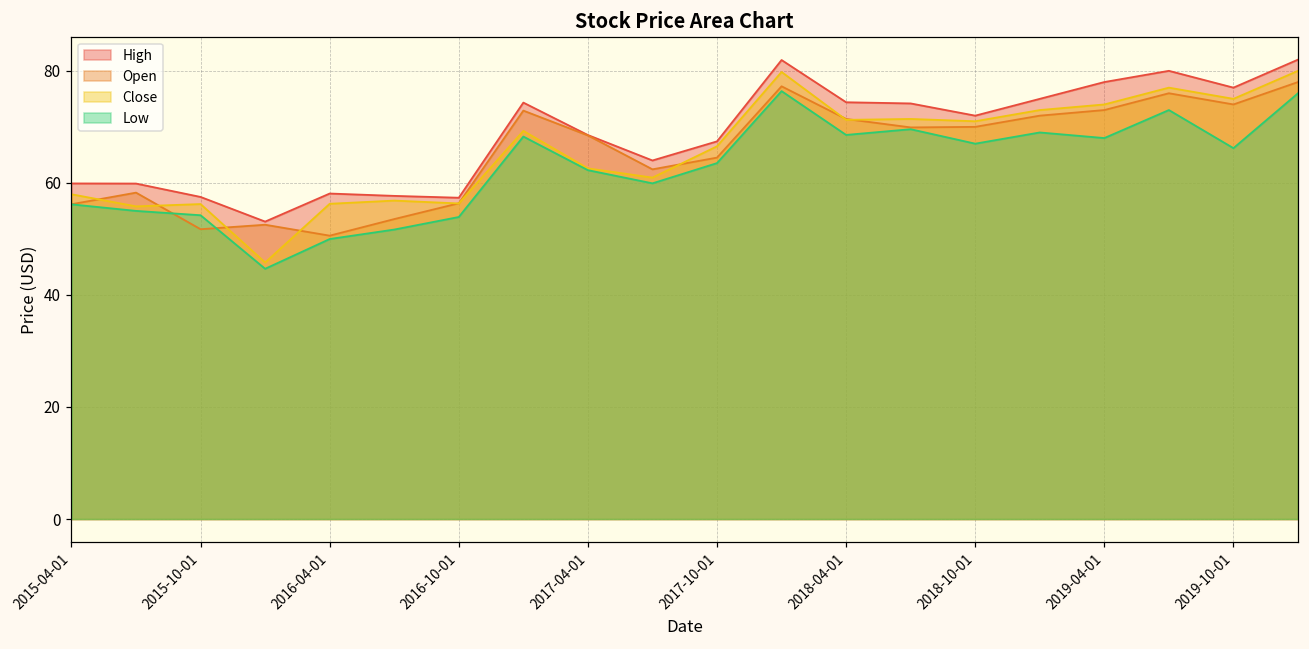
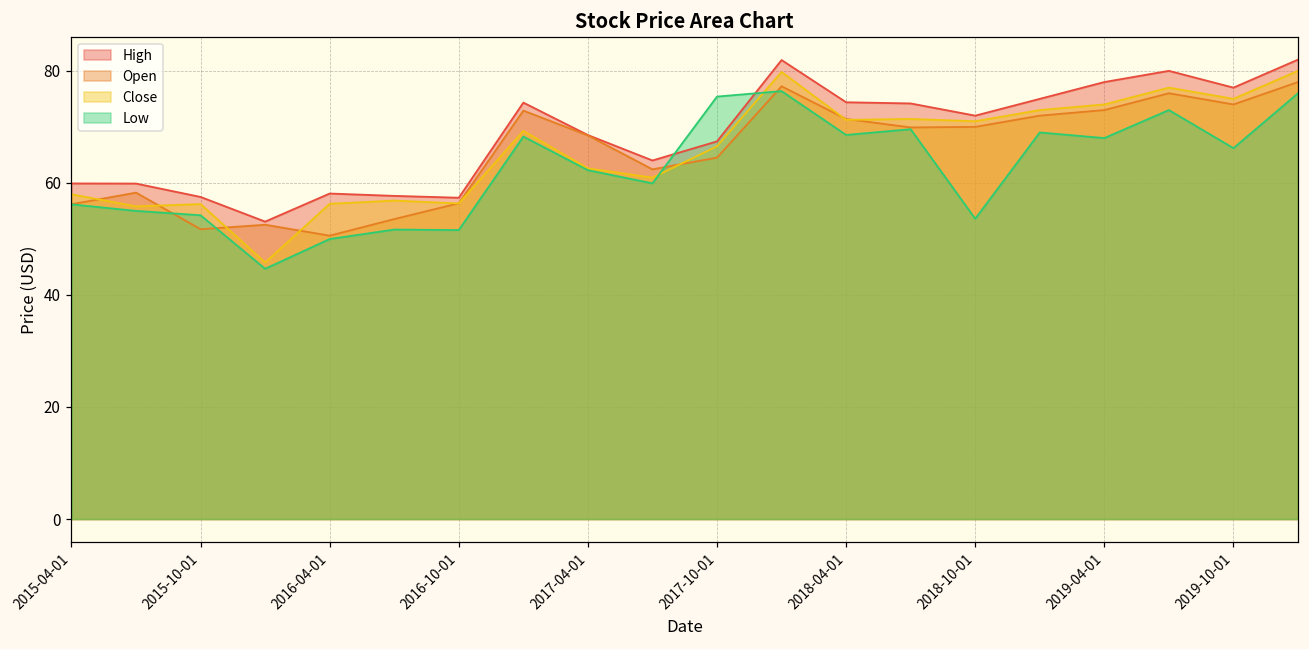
  {
    "Low": {
      "2015-10-01": 54,
      "2016-04-01": 50,
-     "2016-10-01": 54,
-     "2017-10-01": 64,
+     "2016-10-01": 52,
+     "2017-10-01": 75,
      "2018-04-01": 69,
-     "2018-10-01": 67,
+     "2018-10-01": 54,
      "2019-04-01": 68,
      "2019-10-01": 66
    }
  }
